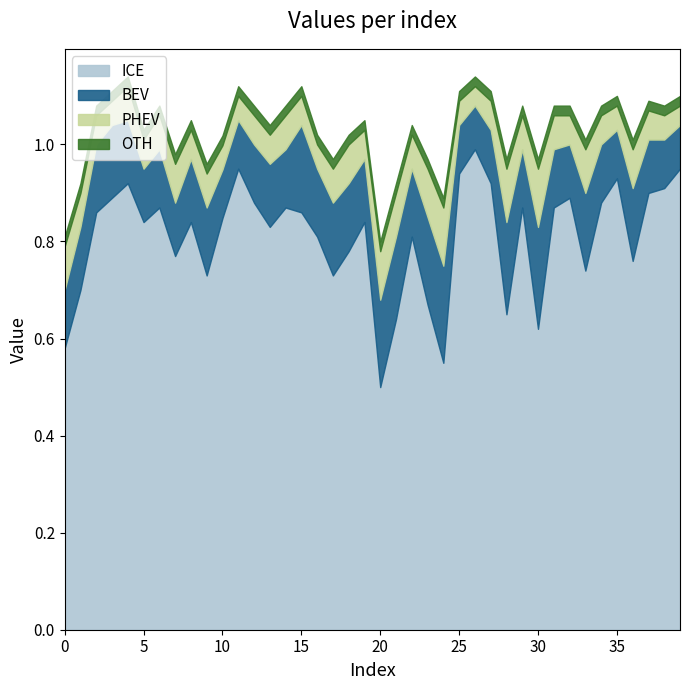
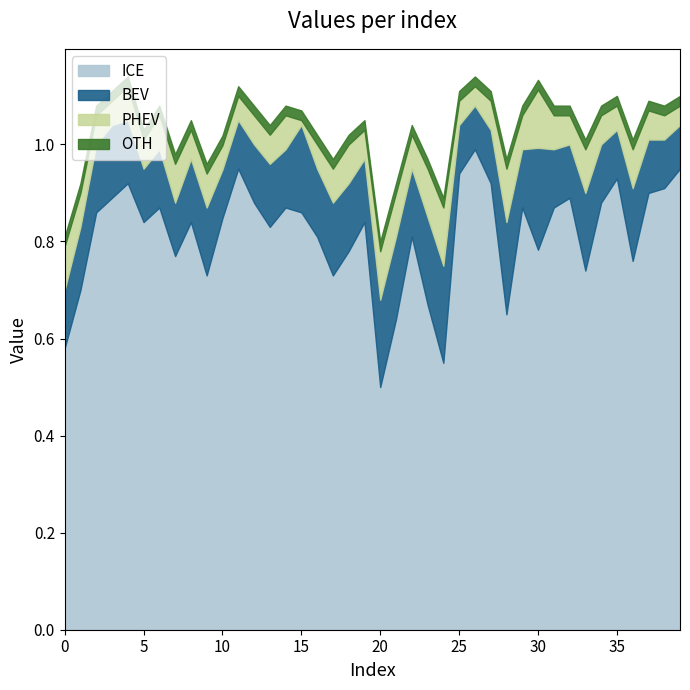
  {
    "ICE": {
      "0": 0.58,
      "5": 0.84,
      "10": 0.85,
      "15": 0.86,
      "20": 0.50,
      "25": 0.94,
-     "30": 0.62,
+     "30": 0.78,
      "35": 0.93
    },
    "BEV": {
      "0": 0.12,
      "5": 0.11,
      "10": 0.10,
      "15": 0.18,
      "20": 0.18,
      "25": 0.10,
      "30": 0.21,
      "35": 0.10
    },
    "PHEV": {
      "0": 0.09,
      "10": 0.05,
-     "15": 0.06,
+     "15": 0.01,
      "20": 0.10,
      "25": 0.05,
      "30": 0.12,
      "35": 0.05
    },
    "OTH": {
      "0": 0.02,
      "10": 0.02,
      "15": 0.02,
      "20": 0.02,
      "25": 0.02,
      "30": 0.02,
      "35": 0.02
    }
  }
